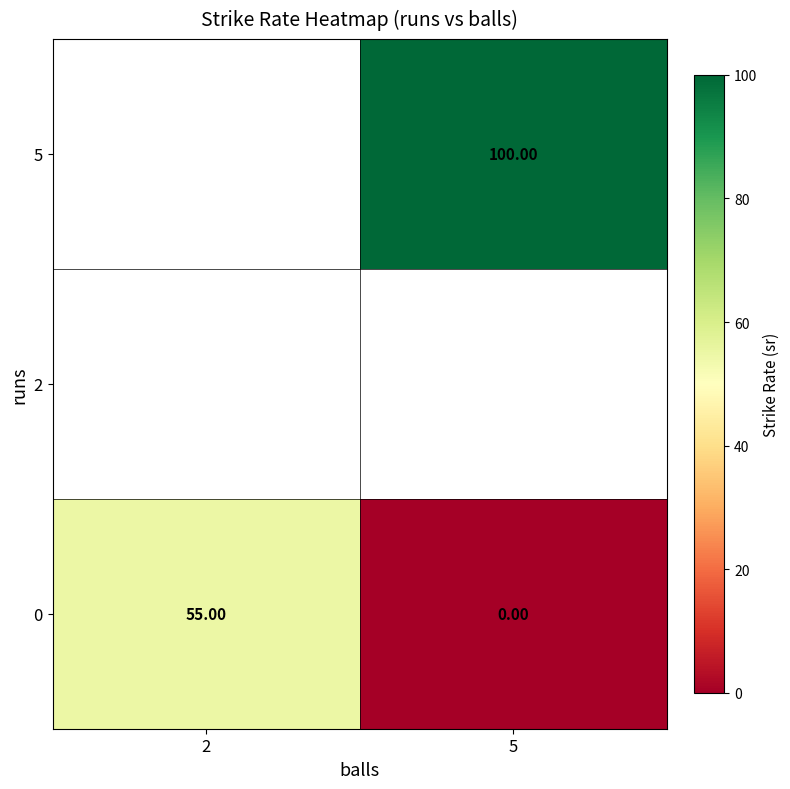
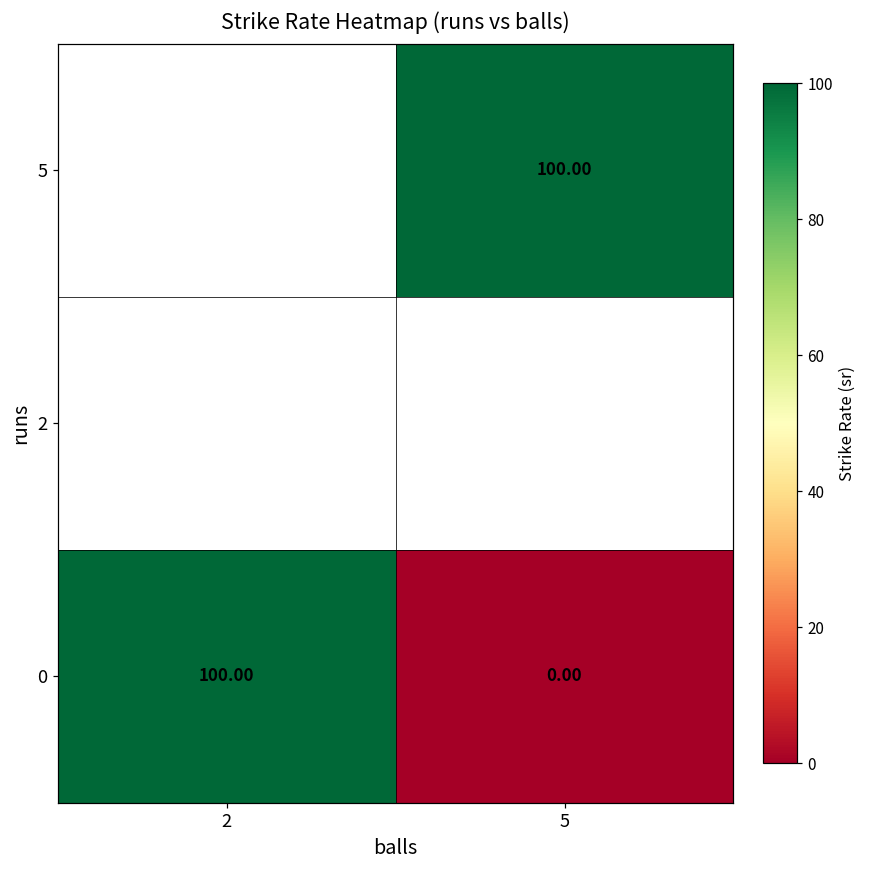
  {
    "5": {
      "5": 100.00
    },
    "0": {
-     "2": 55.00,
+     "2": 100.00,
      "5": 0.00
    }
  }
